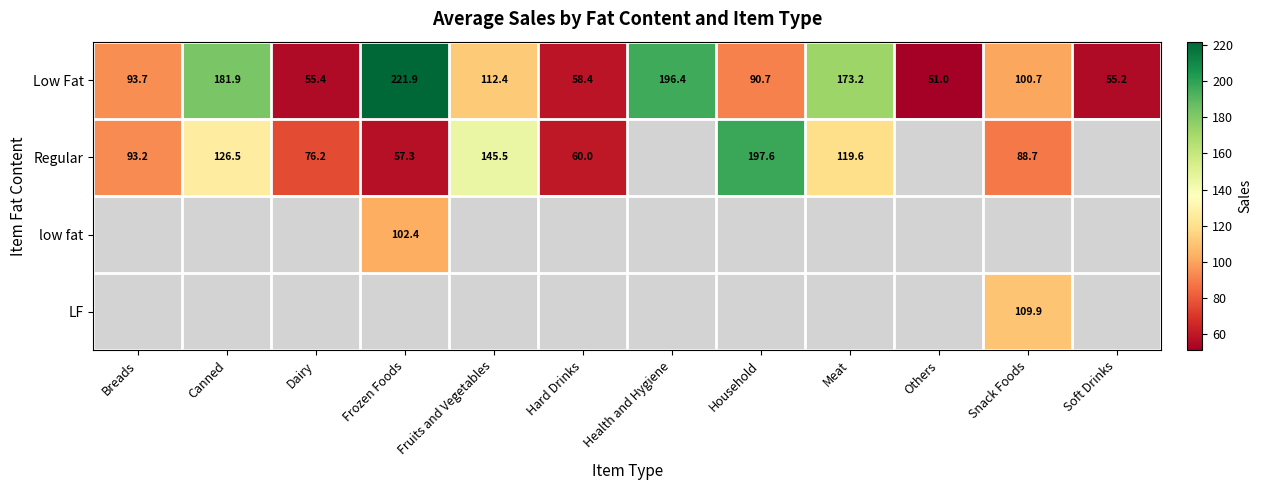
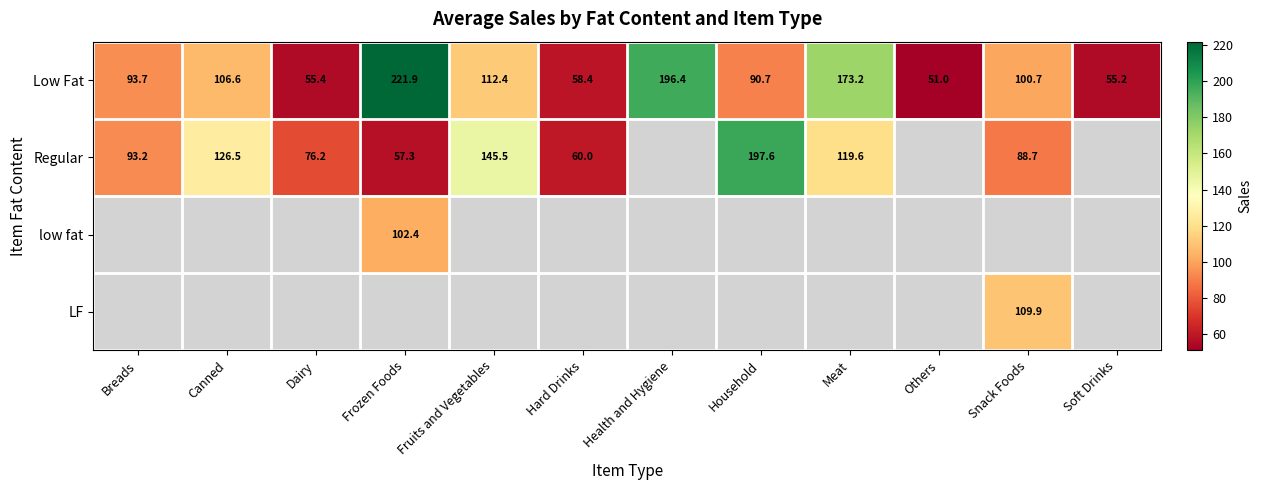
  {
    "Low Fat": {
      "Breads": 93.7,
-     "Canned": 181.9,
+     "Canned": 106.6,
      "Dairy": 55.4,
      "Frozen Foods": 221.9,
      "Fruits and Vegetables": 112.4,
      "Hard Drinks": 58.4,
      "Health and Hygiene": 196.4,
      "Household": 90.7,
      "Meat": 173.2,
      "Others": 51.0,
      "Snack Foods": 100.7,
      "Soft Drinks": 55.2
    },
    "Regular": {
      "Breads": 93.2,
      "Canned": 126.5,
      "Dairy": 76.2,
      "Frozen Foods": 57.3,
      "Fruits and Vegetables": 145.5,
      "Hard Drinks": 60.0,
      "Household": 197.6,
      "Meat": 119.6,
      "Snack Foods": 88.7
    },
    "low fat": {
      "Frozen Foods": 102.4
    },
    "LF": {
      "Snack Foods": 109.9
    }
  }
